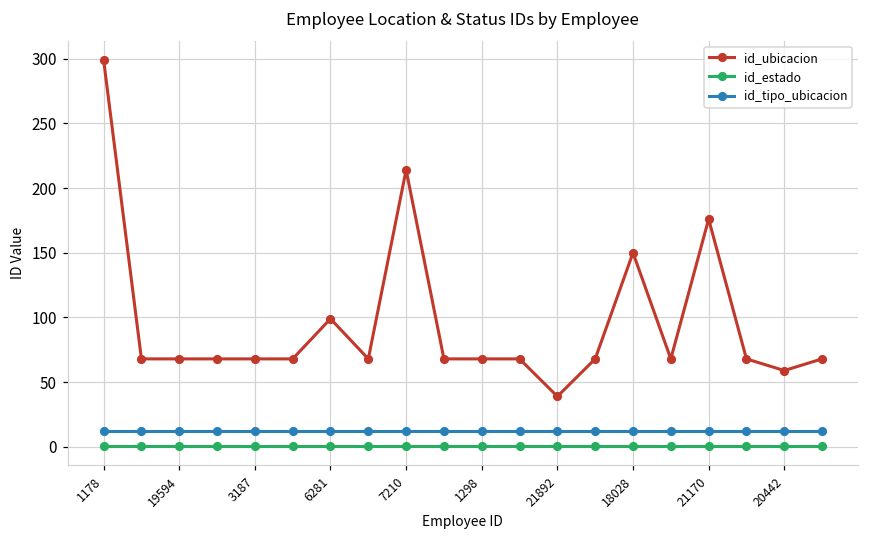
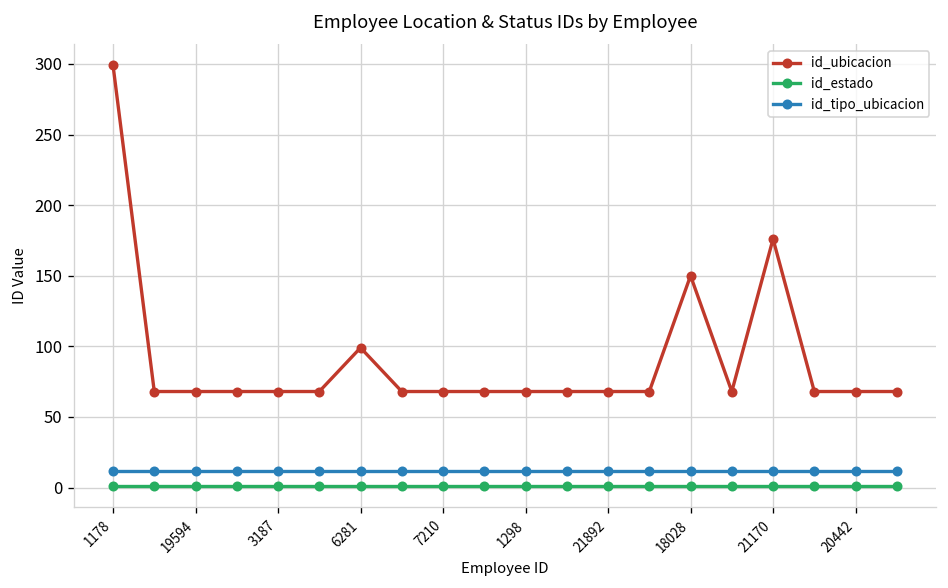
  {
    "id_ubicacion": {
      "1178": 299,
      "19594": 68,
      "3187": 68,
      "6281": 99,
-     "7210": 214,
+     "7210": 68,
      "1298": 68,
-     "21892": 39,
+     "21892": 68,
      "18028": 150,
      "21170": 176,
-     "20442": 59
+     "20442": 68
    },
    "id_estado": {
      "1178": 1,
      "19594": 1,
      "3187": 1,
      "6281": 1,
      "7210": 1,
      "1298": 1,
      "21892": 1,
      "18028": 1,
      "21170": 1,
      "20442": 1
    },
    "id_tipo_ubicacion": {
      "1178": 12,
      "19594": 12,
      "3187": 12,
      "6281": 12,
      "7210": 12,
      "1298": 12,
      "21892": 12,
      "18028": 12,
      "21170": 12,
      "20442": 12
    }
  }
